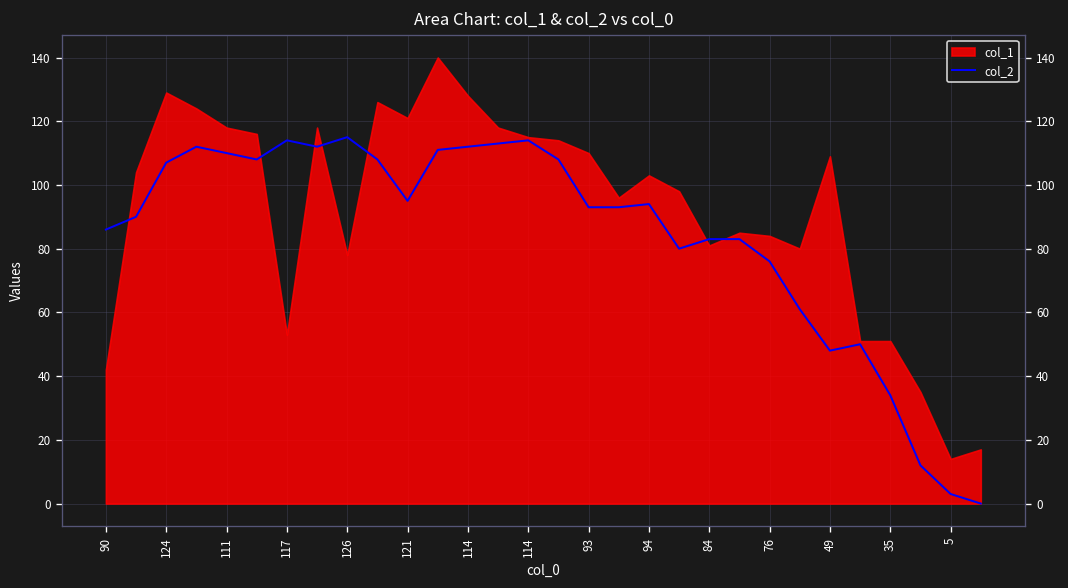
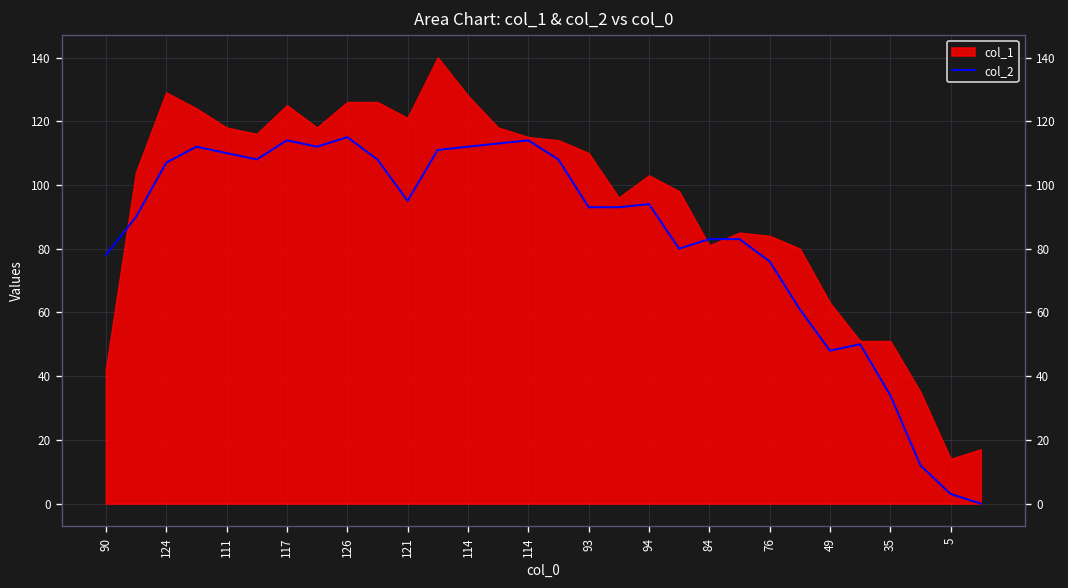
  {
    "col_2": {
-     "90": 86,
+     "90": 78,
      "124": 107,
      "111": 110,
      "117": 114,
      "126": 115,
      "121": 95,
      "93": 93,
      "94": 94,
      "84": 83,
      "76": 76,
      "49": 48,
      "35": 34
    },
    "col_1": {
      "90": 42,
      "124": 129,
      "111": 118,
-     "117": 53,
-     "126": 78,
+     "117": 125,
+     "126": 126,
      "121": 121,
      "93": 110,
      "94": 103,
      "84": 81,
      "76": 84,
-     "49": 109,
+     "49": 63,
      "35": 51
    }
  }
